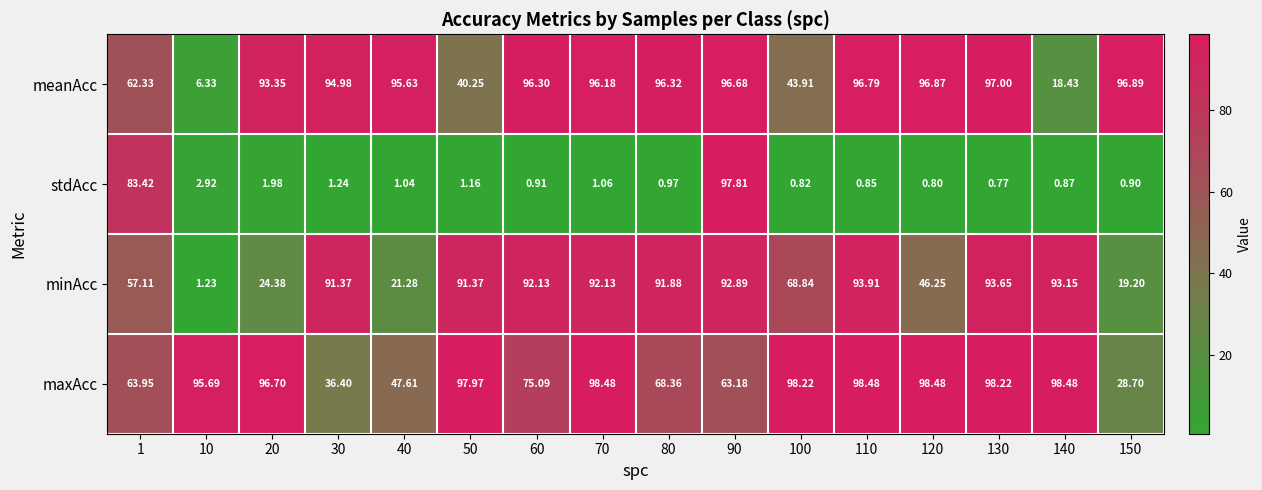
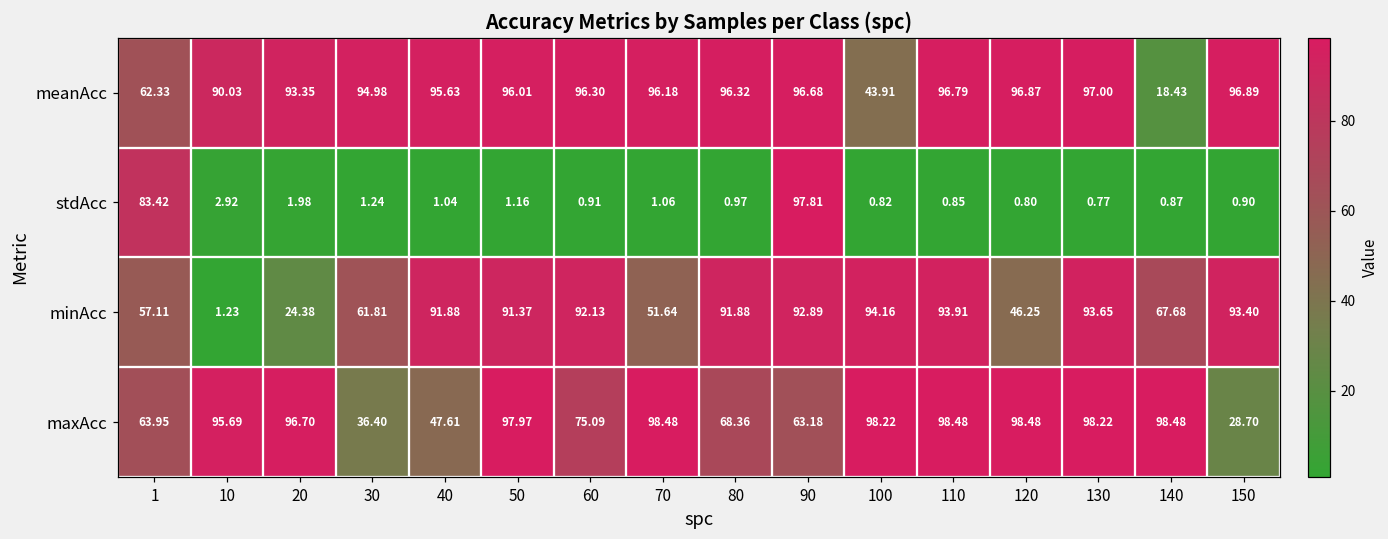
  {
    "meanAcc": {
      "1": 62.33,
-     "10": 6.33,
+     "10": 90.03,
      "20": 93.35,
      "30": 94.98,
      "40": 95.63,
-     "50": 40.25,
+     "50": 96.01,
      "60": 96.30,
      "70": 96.18,
      "80": 96.32,
      "90": 96.68,
      "100": 43.91,
      "110": 96.79,
      "120": 96.87,
      "130": 97.00,
      "140": 18.43,
      "150": 96.89
    },
    "stdAcc": {
      "1": 83.42,
      "10": 2.92,
      "20": 1.98,
      "30": 1.24,
      "40": 1.04,
      "50": 1.16,
      "60": 0.91,
      "70": 1.06,
      "80": 0.97,
      "90": 97.81,
      "100": 0.82,
      "110": 0.85,
      "120": 0.80,
      "130": 0.77,
      "140": 0.87,
      "150": 0.90
    },
    "minAcc": {
      "1": 57.11,
      "10": 1.23,
      "20": 24.38,
-     "30": 91.37,
-     "40": 21.28,
+     "30": 61.81,
+     "40": 91.88,
      "50": 91.37,
      "60": 92.13,
-     "70": 92.13,
+     "70": 51.64,
      "80": 91.88,
      "90": 92.89,
-     "100": 68.84,
+     "100": 94.16,
      "110": 93.91,
      "120": 46.25,
      "130": 93.65,
-     "140": 93.15,
-     "150": 19.20
+     "140": 67.68,
+     "150": 93.40
    },
    "maxAcc": {
      "1": 63.95,
      "10": 95.69,
      "20": 96.70,
      "30": 36.40,
      "40": 47.61,
      "50": 97.97,
      "60": 75.09,
      "70": 98.48,
      "80": 68.36,
      "90": 63.18,
      "100": 98.22,
      "110": 98.48,
      "120": 98.48,
      "130": 98.22,
      "140": 98.48,
      "150": 28.70
    }
  }
